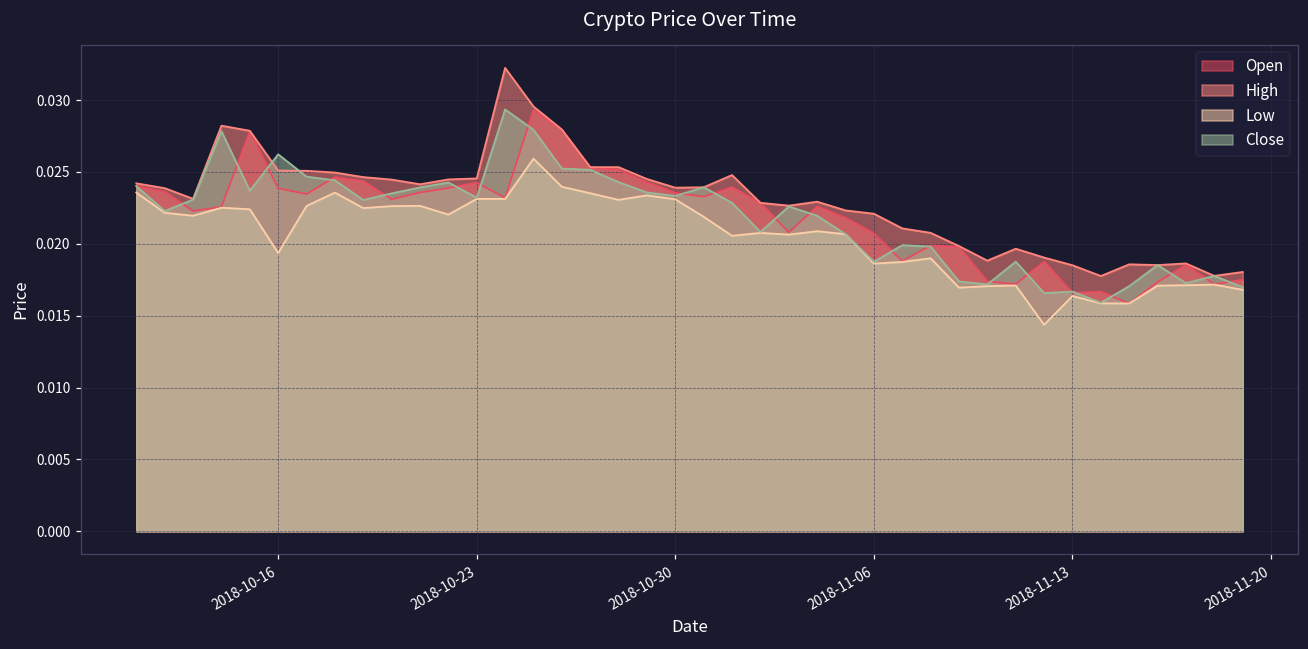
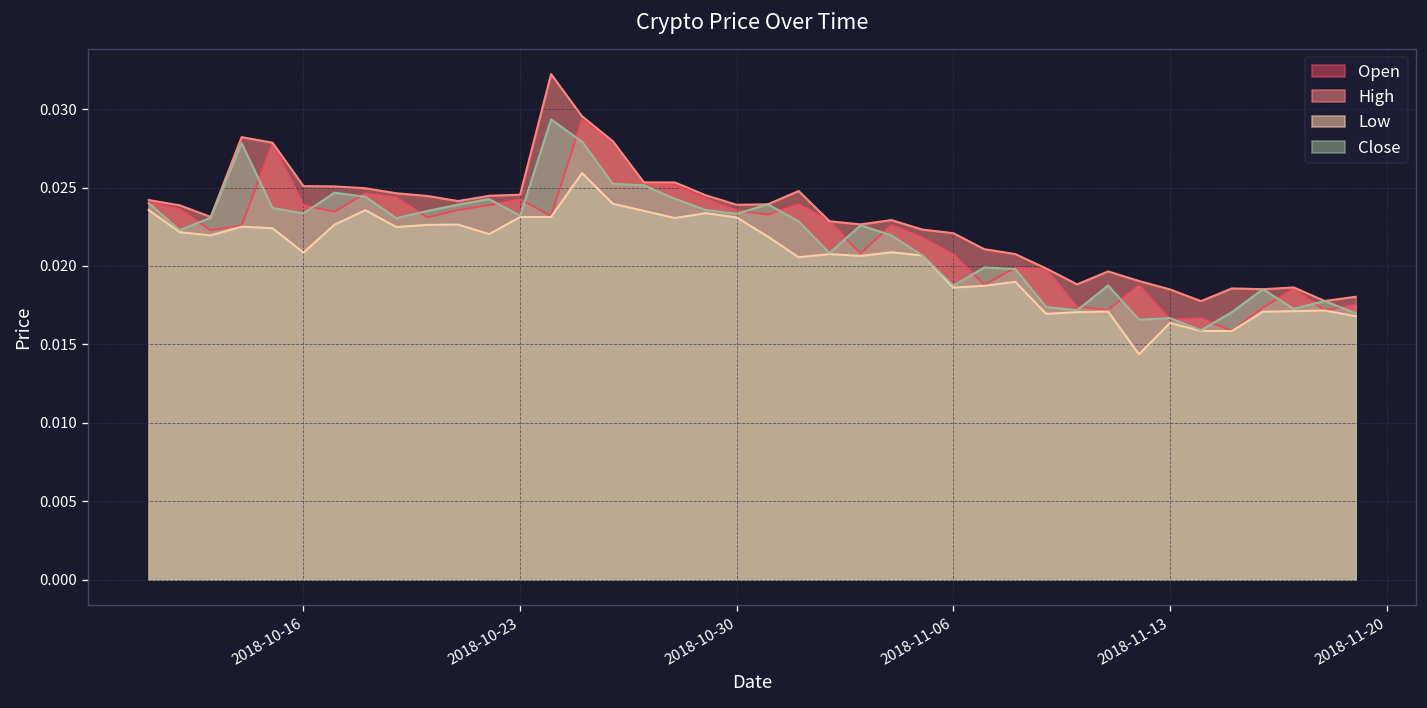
  {
    "Low": {
-     "2018-10-16": 0.0194,
+     "2018-10-16": 0.0209,
      "2018-10-30": 0.0231,
      "2018-11-13": 0.0164
    },
    "Close": {
-     "2018-10-16": 0.0262,
+     "2018-10-16": 0.0234,
      "2018-10-30": 0.0233
    }
  }
